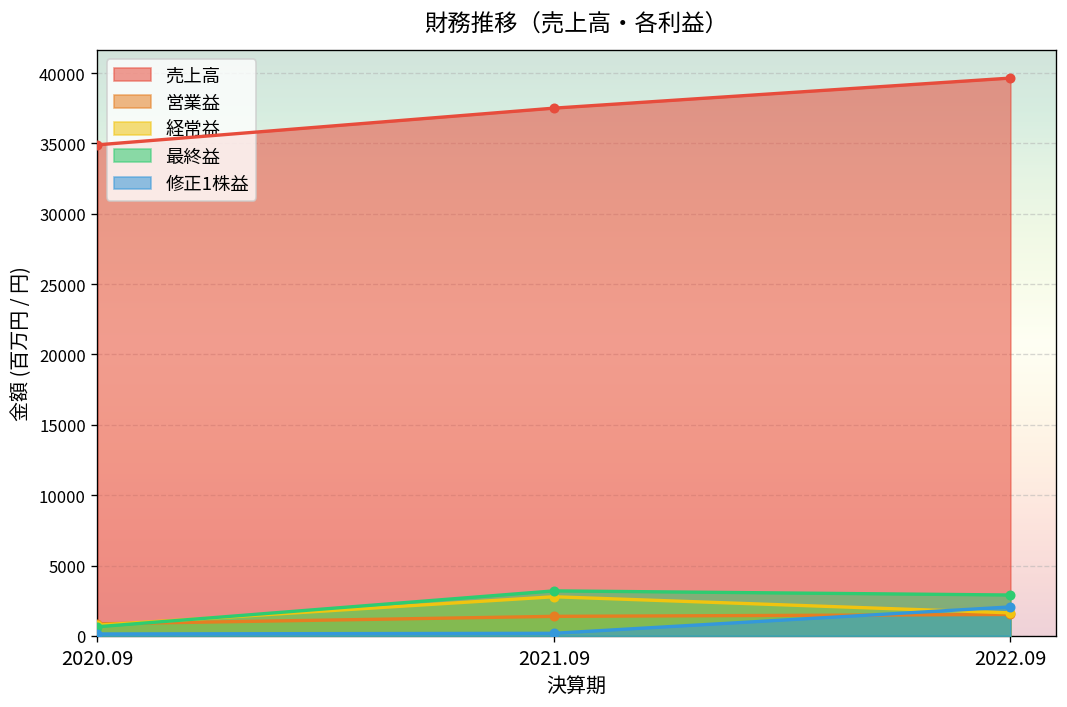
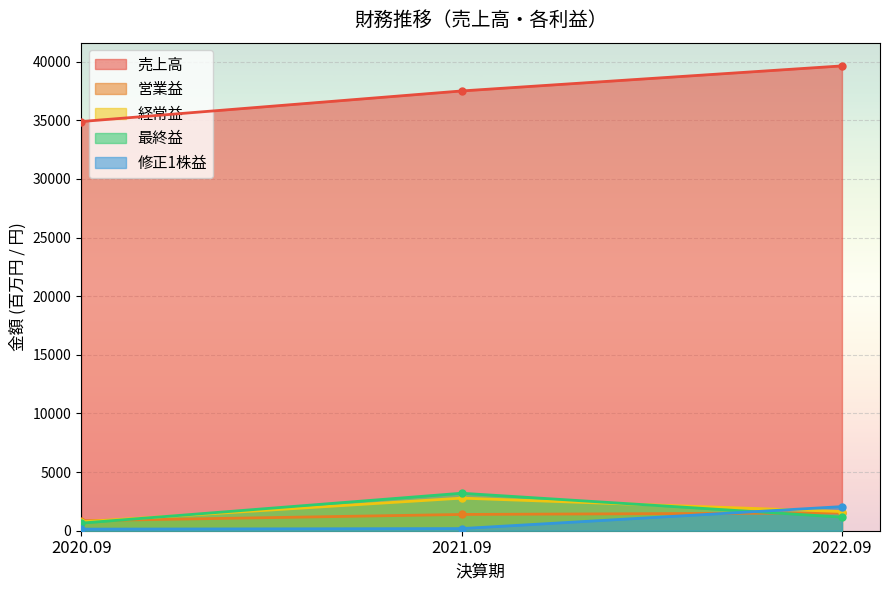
  {
    "経常益": {
      "2021.09": 2800
    },
    "最終益": {
      "2021.09": 3200,
-     "2022.09": 2900
+     "2022.09": 1200
    },
    "修正1株益": {
      "2020.09": 100,
      "2021.09": 200,
      "2022.09": 2100
    }
  }
